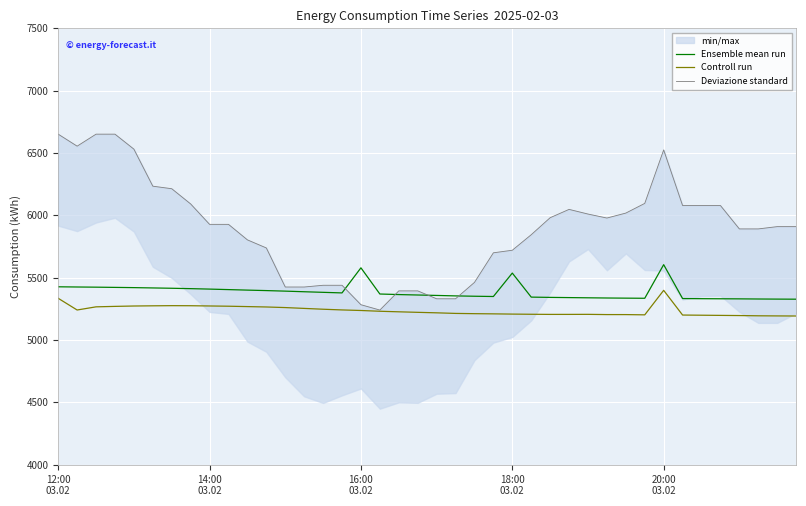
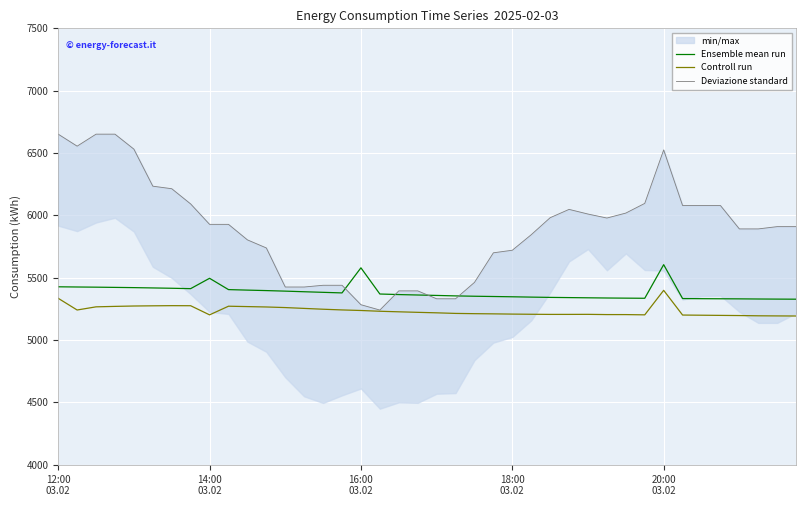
  {
    "Ensemble mean run": {
      "12:00 03.02": 5430,
-     "14:00 03.02": 5410,
+     "14:00 03.02": 5490,
      "16:00 03.02": 5580,
-     "18:00 03.02": 5540,
+     "18:00 03.02": 5350,
      "20:00 03.02": 5600
    },
    "Controll run": {
      "12:00 03.02": 5330,
-     "14:00 03.02": 5270,
+     "14:00 03.02": 5200,
      "16:00 03.02": 5240,
      "18:00 03.02": 5210,
      "20:00 03.02": 5400
    },
    "min/max": {
      "12:00 03.02": 6650,
      "14:00 03.02": 5930,
      "16:00 03.02": 5280,
      "18:00 03.02": 5720,
      "20:00 03.02": 6520
    }
  }
